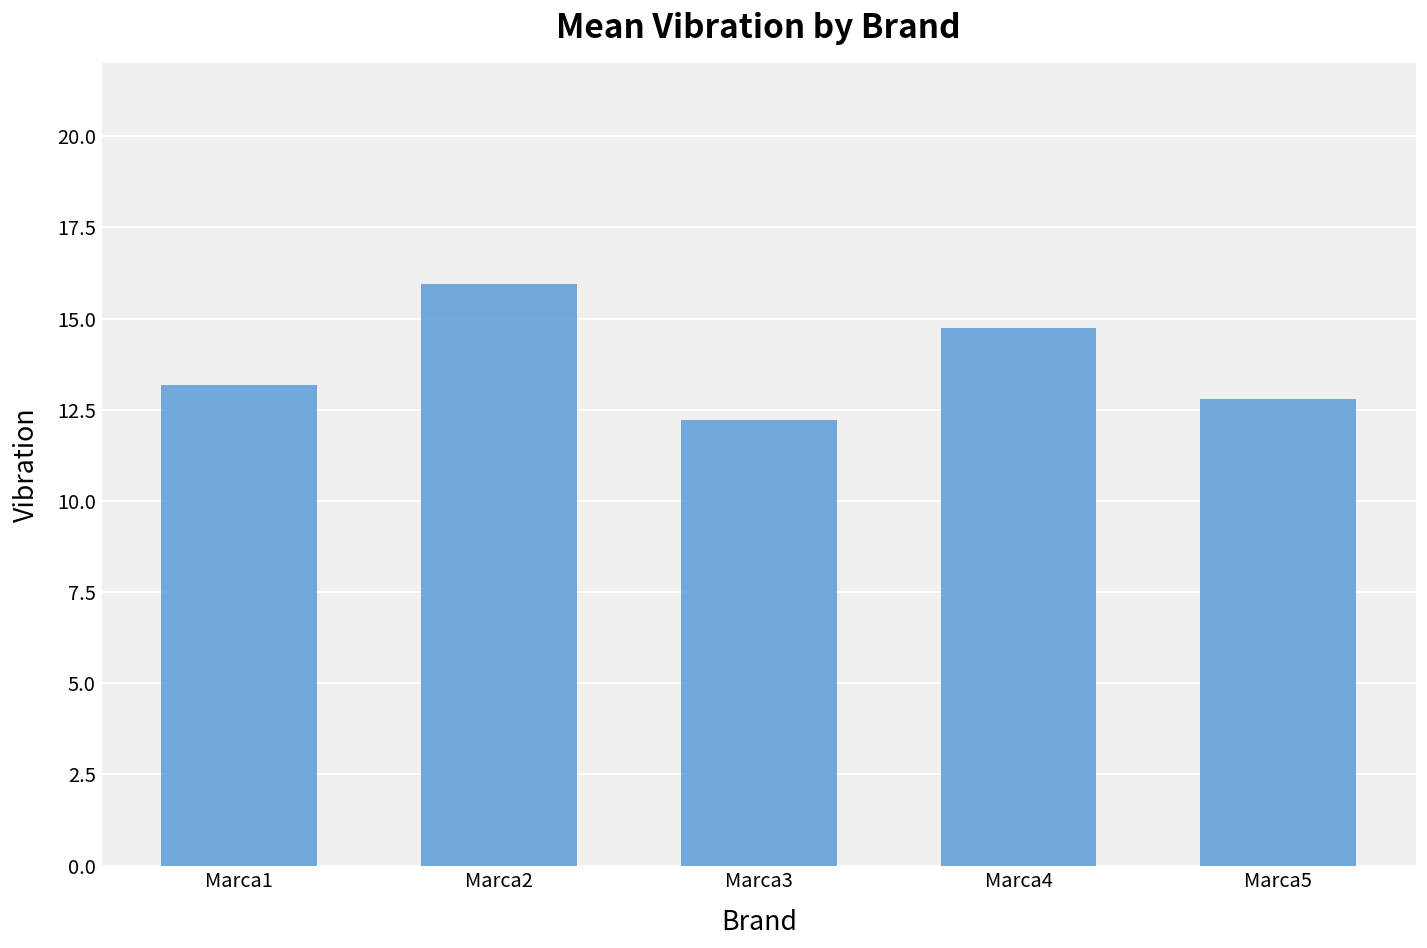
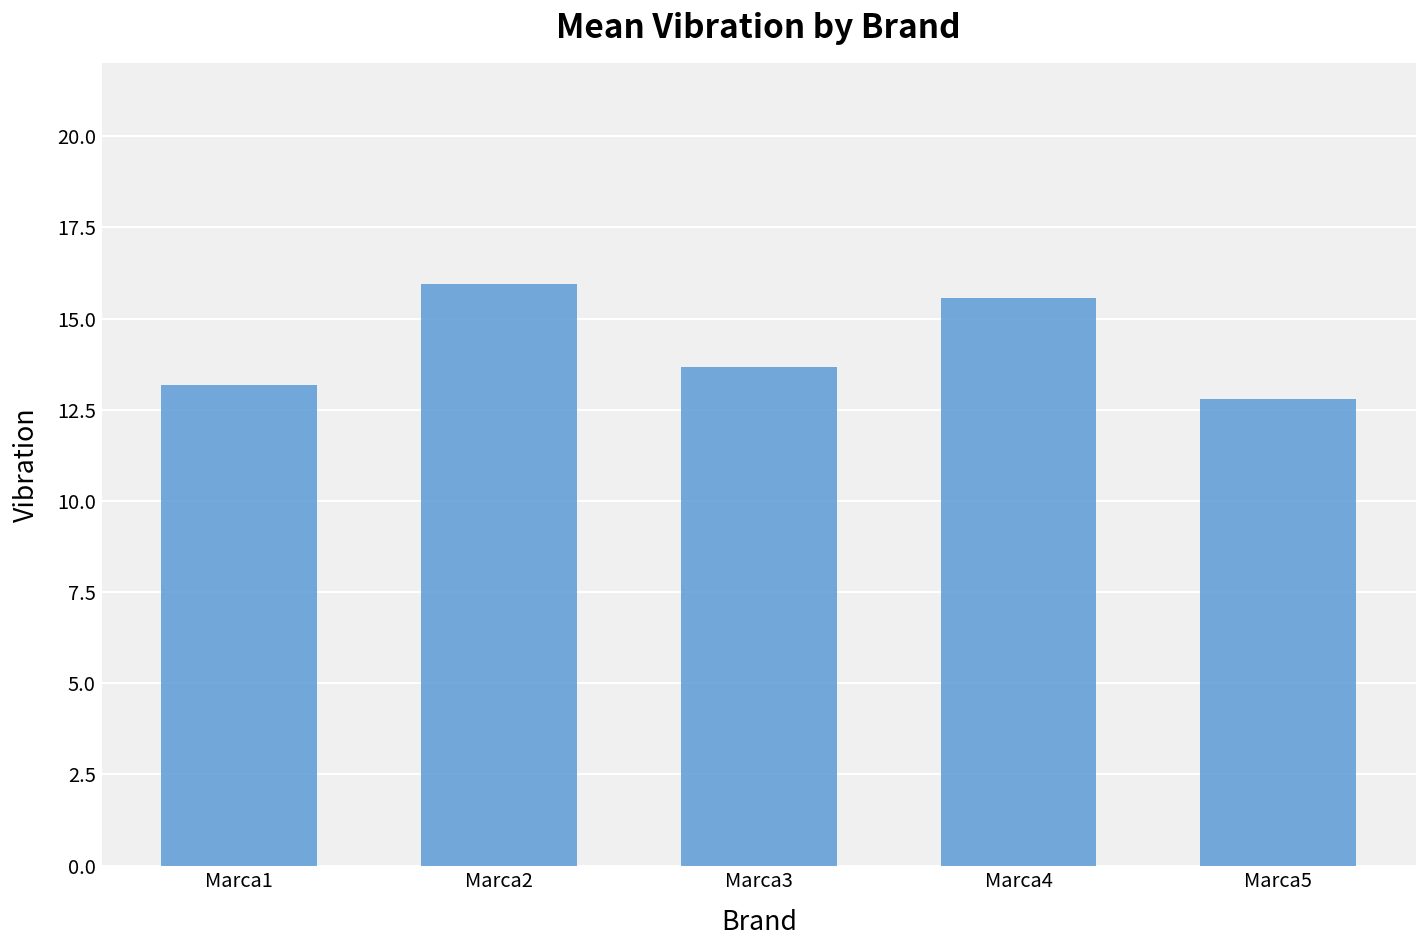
  {
    "Marca1": 13.2,
    "Marca2": 16.0,
-   "Marca3": 12.2,
-   "Marca4": 14.7,
+   "Marca3": 13.7,
+   "Marca4": 15.6,
    "Marca5": 12.8
  }
